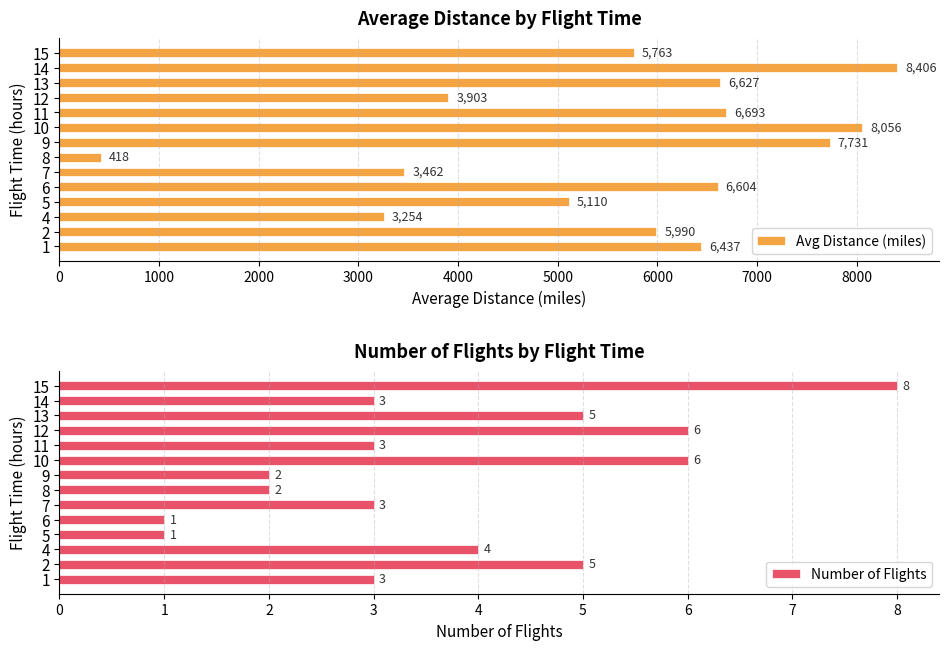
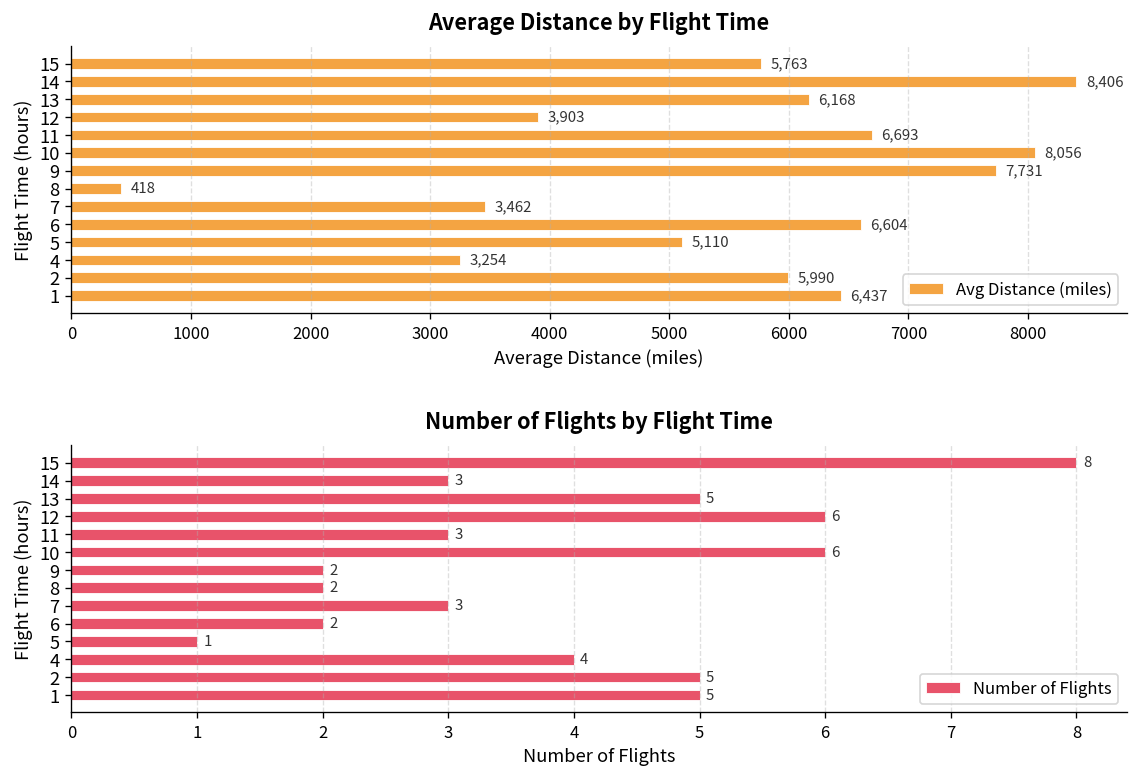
  {
    "Average Distance by Flight Time": {
      "15": "5,763",
      "14": "8,406",
-     "13": "6,627",
+     "13": "6,168",
      "12": "3,903",
      "11": "6,693",
      "10": "8,056",
      "9": "7,731",
      "8": "418",
      "7": "3,462",
      "6": "6,604",
      "5": "5,110",
      "4": "3,254",
      "2": "5,990",
      "1": "6,437"
    },
    "Number of Flights by Flight Time": {
      "15": "8",
      "14": "3",
      "13": "5",
      "12": "6",
      "11": "3",
      "10": "6",
      "9": "2",
      "8": "2",
      "7": "3",
-     "6": "1",
+     "6": "2",
      "5": "1",
      "4": "4",
      "2": "5",
-     "1": "3"
+     "1": "5"
    }
  }
